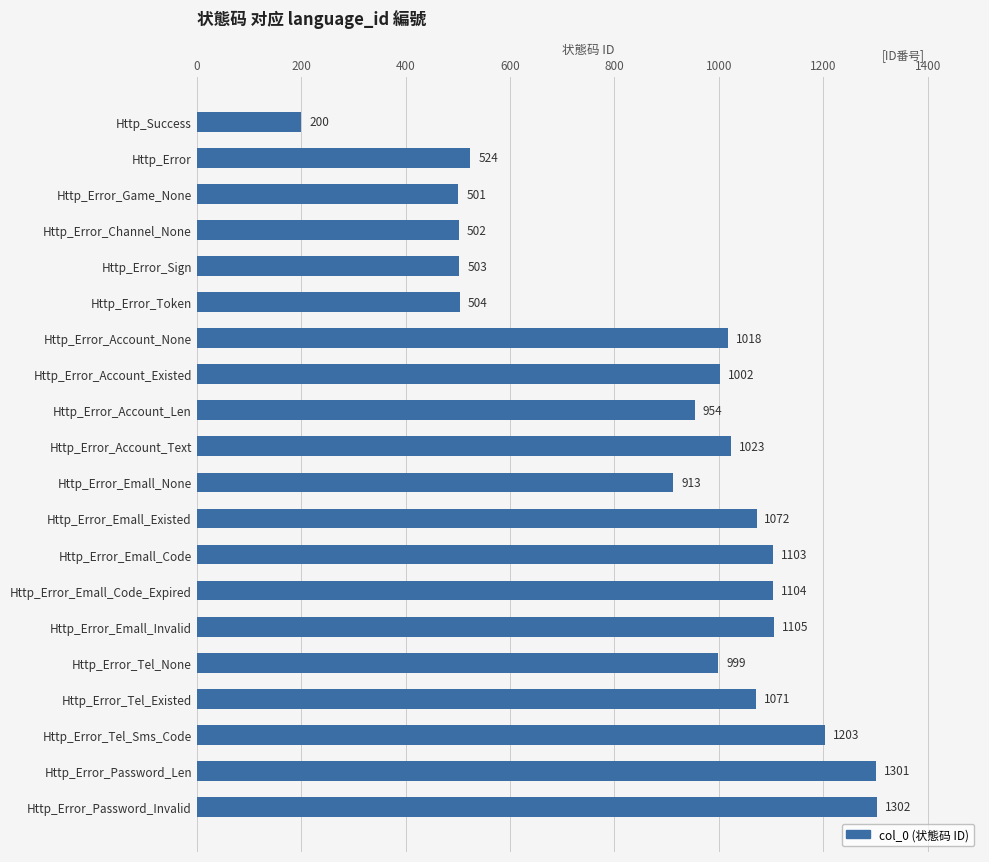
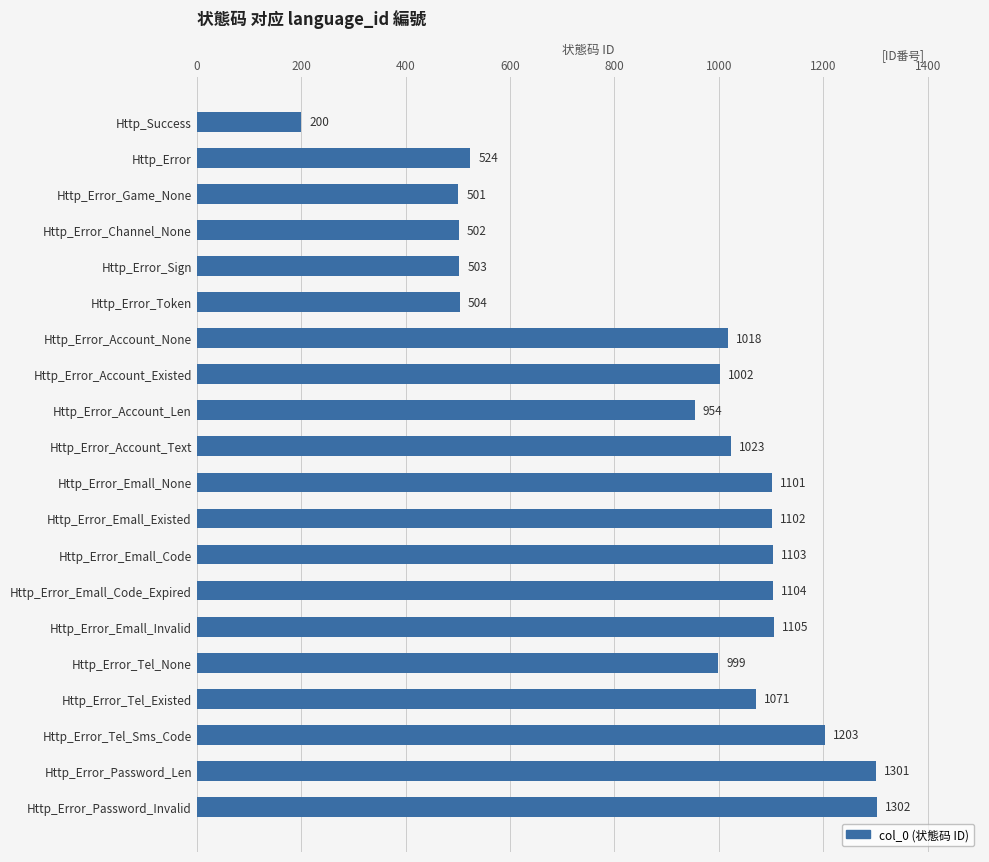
  {
    "Http_Success": 200,
    "Http_Error": 524,
    "Http_Error_Game_None": 501,
    "Http_Error_Channel_None": 502,
    "Http_Error_Sign": 503,
    "Http_Error_Token": 504,
    "Http_Error_Account_None": 1018,
    "Http_Error_Account_Existed": 1002,
    "Http_Error_Account_Len": 954,
    "Http_Error_Account_Text": 1023,
-   "Http_Error_Emall_None": 913,
-   "Http_Error_Emall_Existed": 1072,
+   "Http_Error_Emall_None": 1101,
+   "Http_Error_Emall_Existed": 1102,
    "Http_Error_Emall_Code": 1103,
    "Http_Error_Emall_Code_Expired": 1104,
    "Http_Error_Emall_Invalid": 1105,
    "Http_Error_Tel_None": 999,
    "Http_Error_Tel_Existed": 1071,
    "Http_Error_Tel_Sms_Code": 1203,
    "Http_Error_Password_Len": 1301,
    "Http_Error_Password_Invalid": 1302
  }
